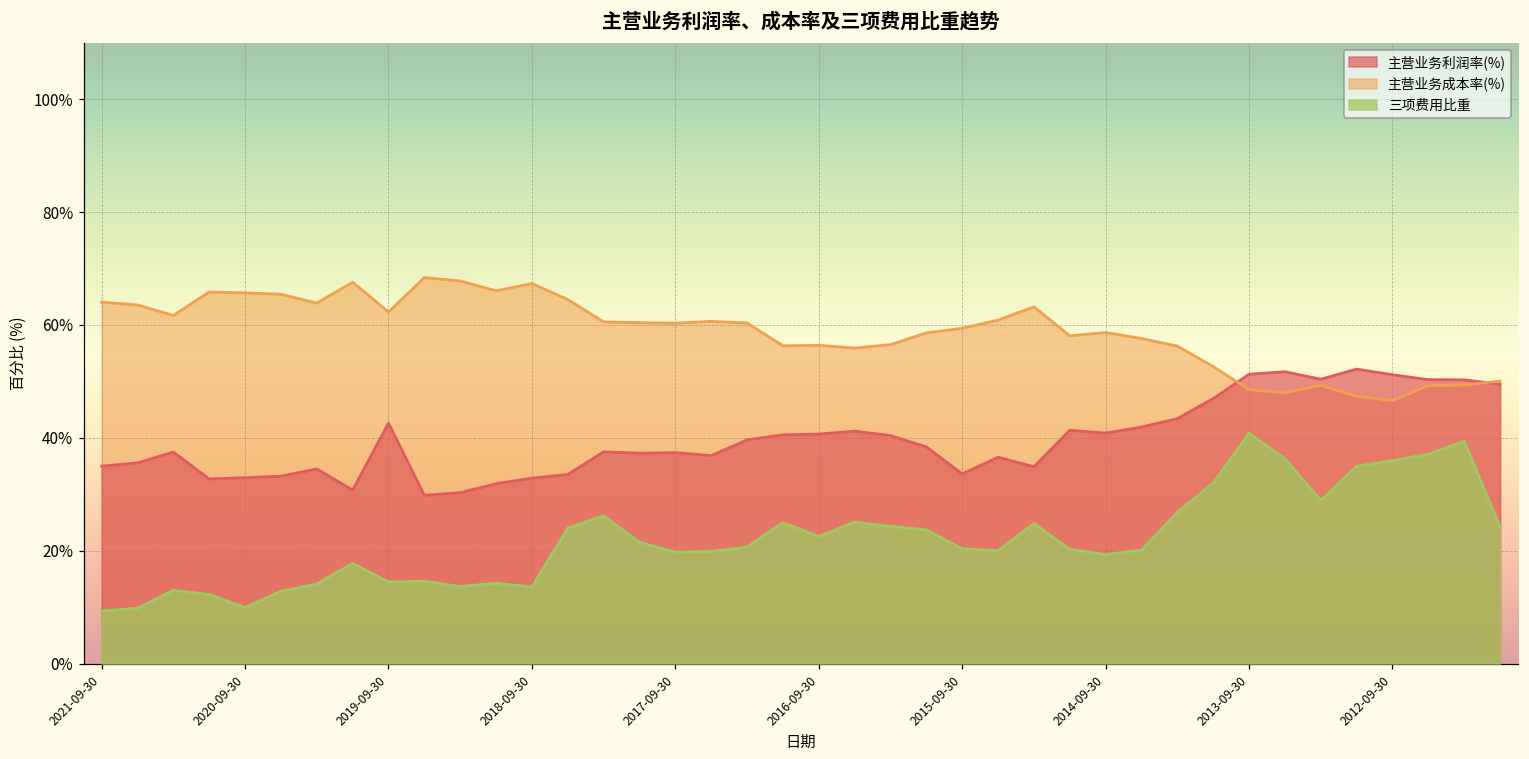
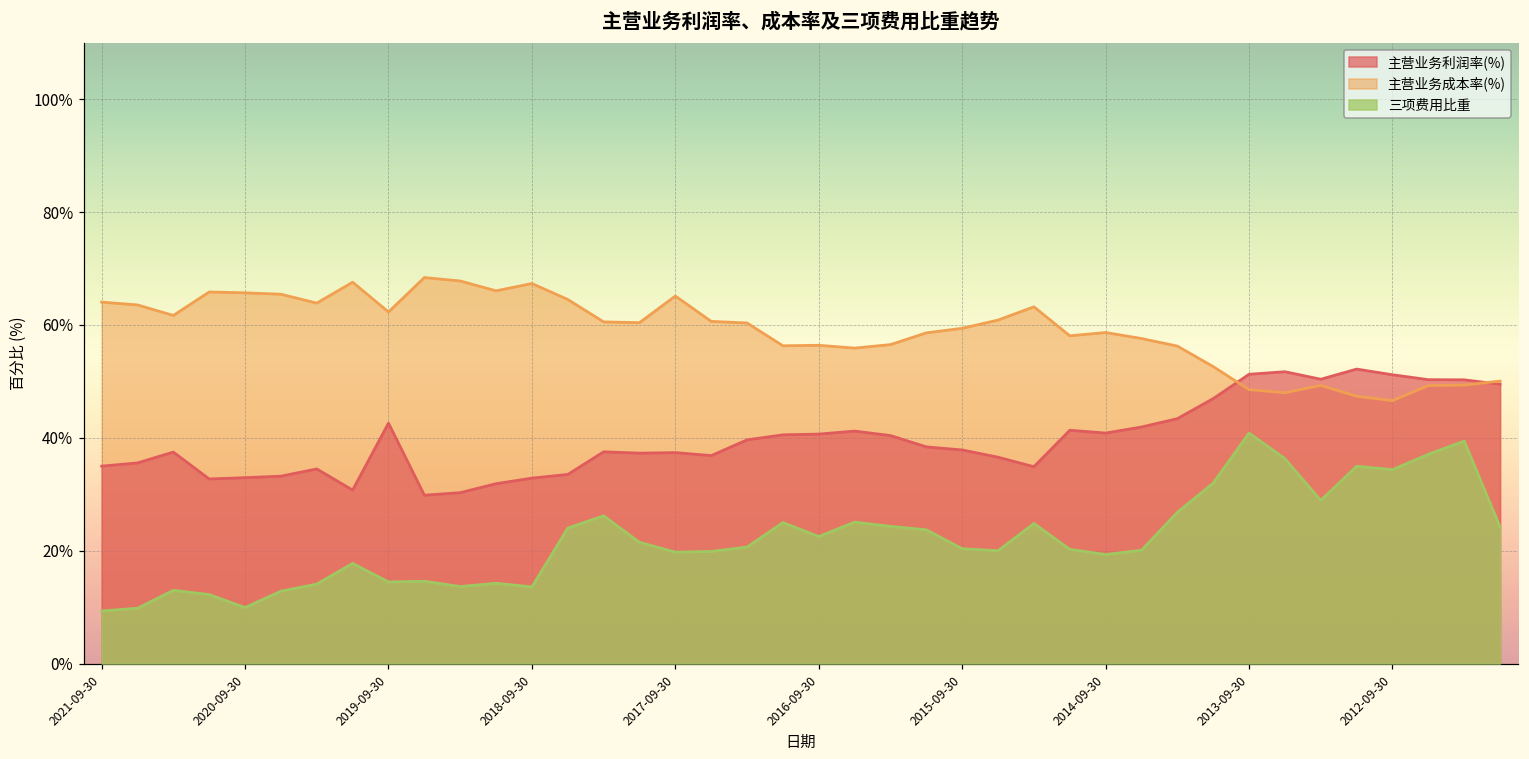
  {
    "主营业务利润率(%)": {
      "2021-09-30": "35%",
      "2020-09-30": "33%",
      "2019-09-30": "43%",
      "2018-09-30": "33%",
      "2017-09-30": "37%",
      "2016-09-30": "41%",
-     "2015-09-30": "34%",
+     "2015-09-30": "38%",
      "2014-09-30": "41%",
      "2013-09-30": "51%",
      "2012-09-30": "51%"
    },
    "主营业务成本率(%)": {
      "2021-09-30": "64%",
      "2020-09-30": "66%",
      "2019-09-30": "62%",
      "2018-09-30": "67%",
-     "2017-09-30": "60%",
+     "2017-09-30": "65%",
      "2016-09-30": "56%",
      "2015-09-30": "59%",
      "2014-09-30": "59%",
      "2013-09-30": "49%",
      "2012-09-30": "47%"
    },
    "三项费用比重": {
      "2021-09-30": "9%",
      "2020-09-30": "10%",
      "2019-09-30": "14%",
      "2018-09-30": "14%",
      "2017-09-30": "20%",
      "2016-09-30": "23%",
      "2015-09-30": "20%",
      "2014-09-30": "19%",
      "2013-09-30": "41%",
-     "2012-09-30": "36%"
+     "2012-09-30": "34%"
    }
  }
